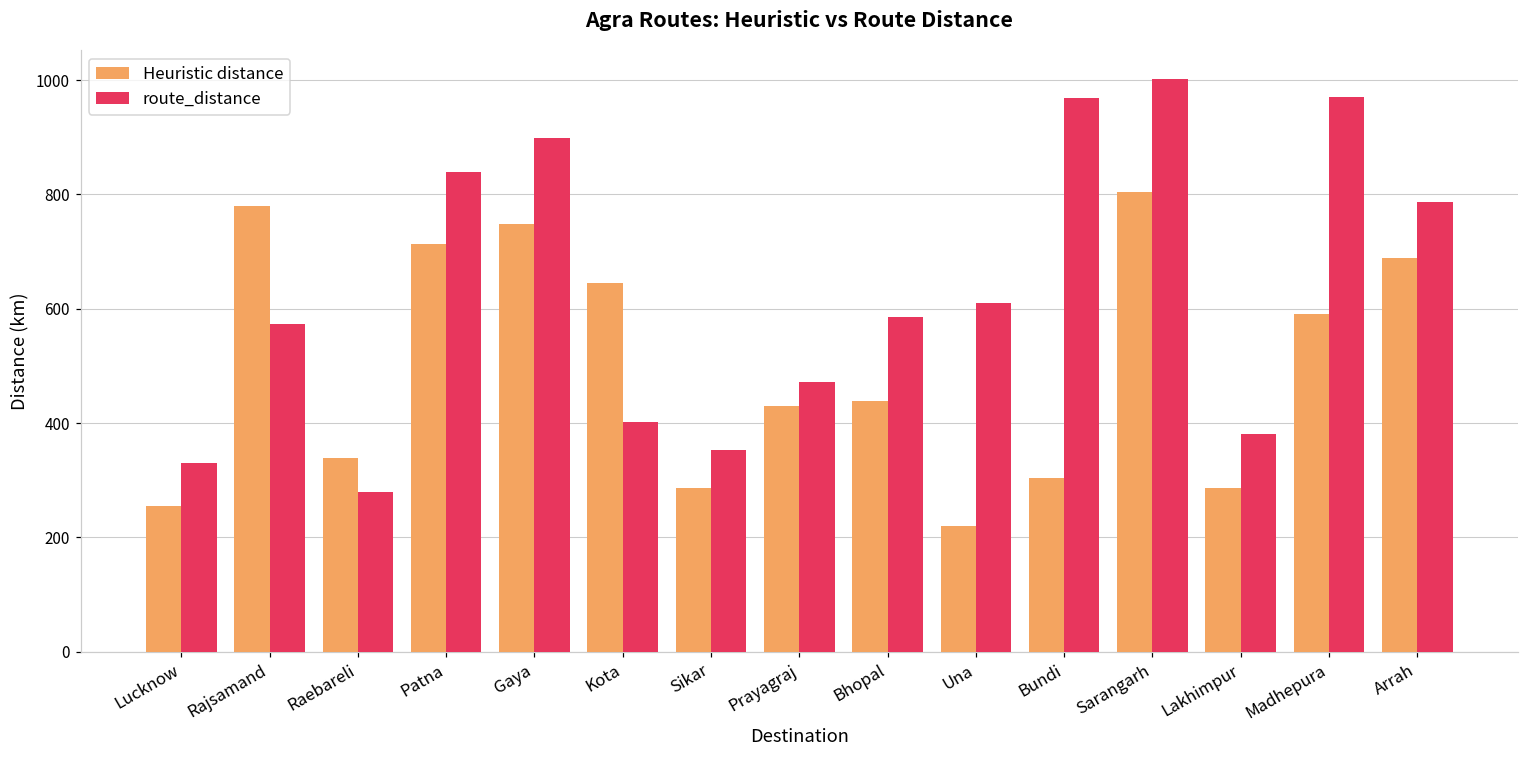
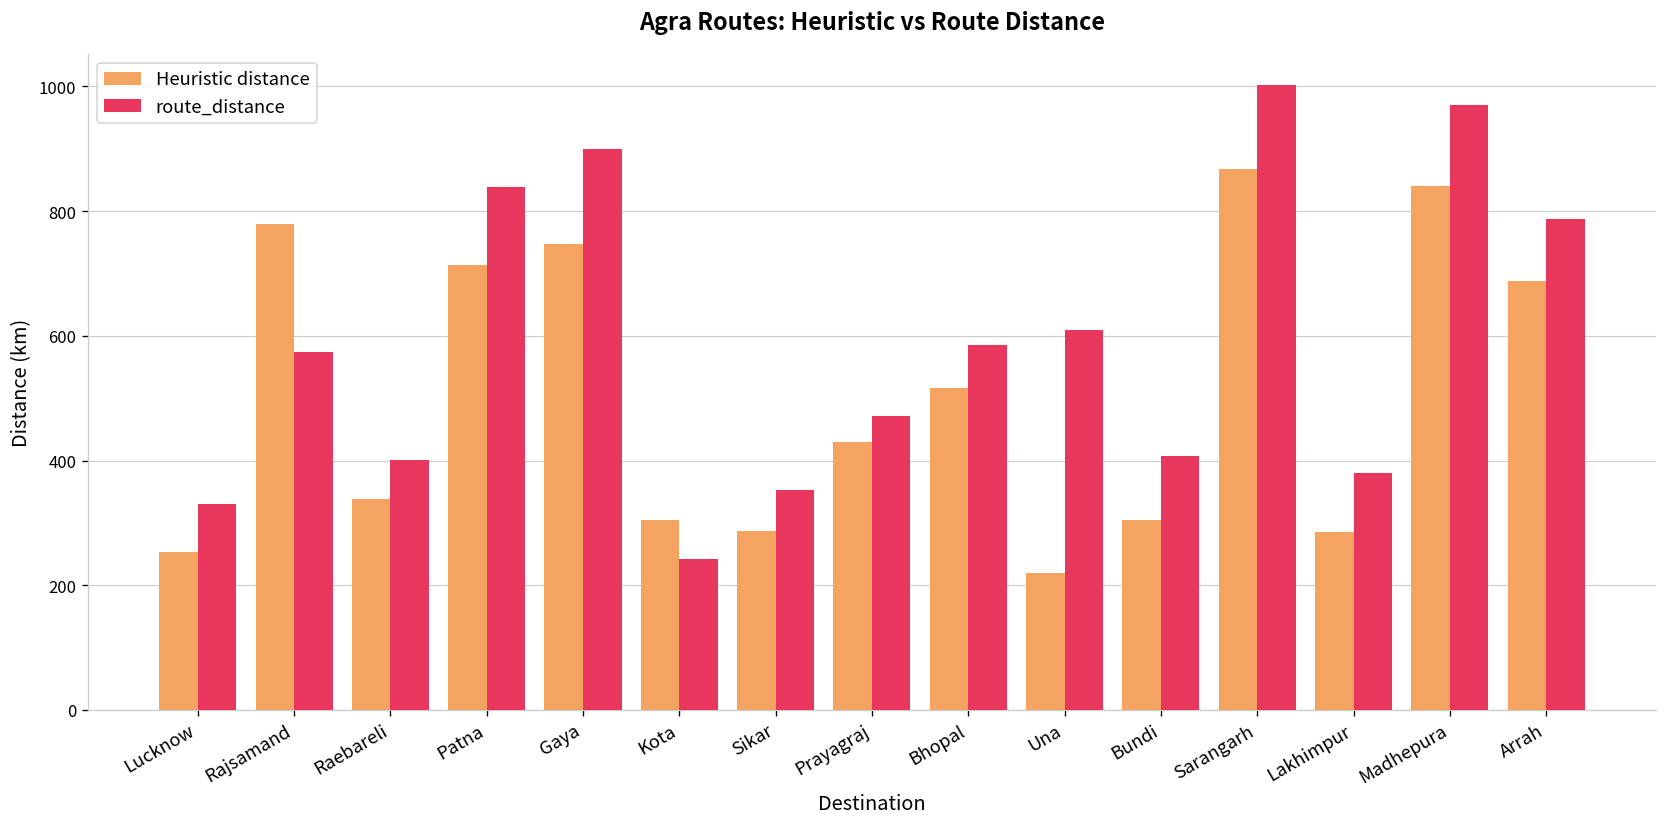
  {
    "Heuristic distance": {
      "Lucknow": 250,
      "Rajsamand": 780,
      "Raebareli": 340,
      "Patna": 710,
      "Gaya": 750,
-     "Kota": 650,
+     "Kota": 310,
      "Sikar": 290,
      "Prayagraj": 430,
-     "Bhopal": 440,
+     "Bhopal": 520,
      "Una": 220,
      "Bundi": 300,
-     "Sarangarh": 800,
+     "Sarangarh": 870,
      "Lakhimpur": 290,
-     "Madhepura": 590,
+     "Madhepura": 840,
      "Arrah": 690
    },
    "route_distance": {
      "Lucknow": 330,
      "Rajsamand": 570,
-     "Raebareli": 280,
+     "Raebareli": 400,
      "Patna": 840,
      "Gaya": 900,
-     "Kota": 400,
+     "Kota": 240,
      "Sikar": 350,
      "Prayagraj": 470,
      "Bhopal": 590,
      "Una": 610,
-     "Bundi": 970,
+     "Bundi": 410,
      "Sarangarh": 1000,
      "Lakhimpur": 380,
      "Madhepura": 970,
      "Arrah": 790
    }
  }
